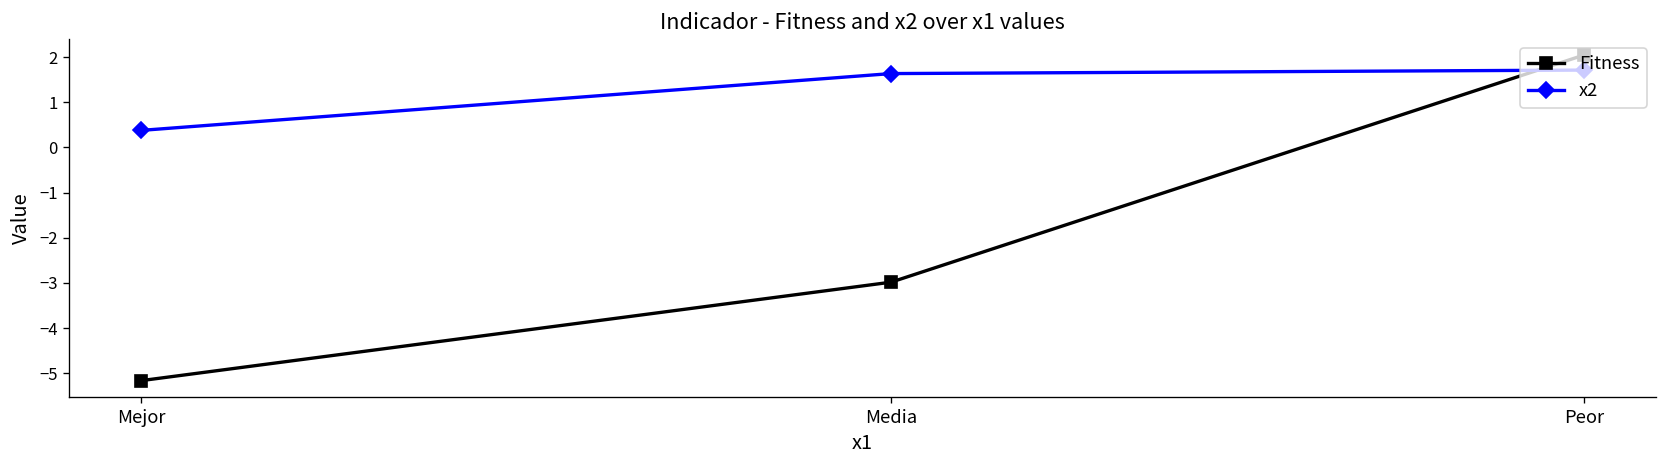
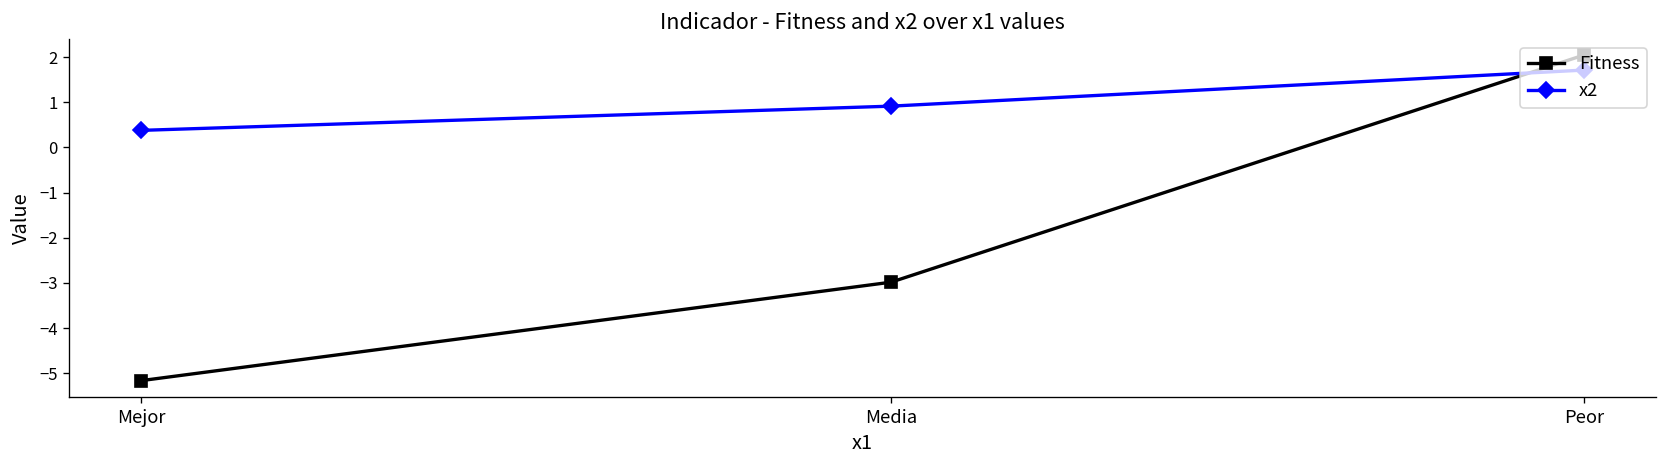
  {
    "Fitness": {
      "Mejor": -5.2,
      "Media": -3.0
    },
    "x2": {
      "Mejor": 0.4,
-     "Media": 1.6
+     "Media": 0.9
    }
  }
